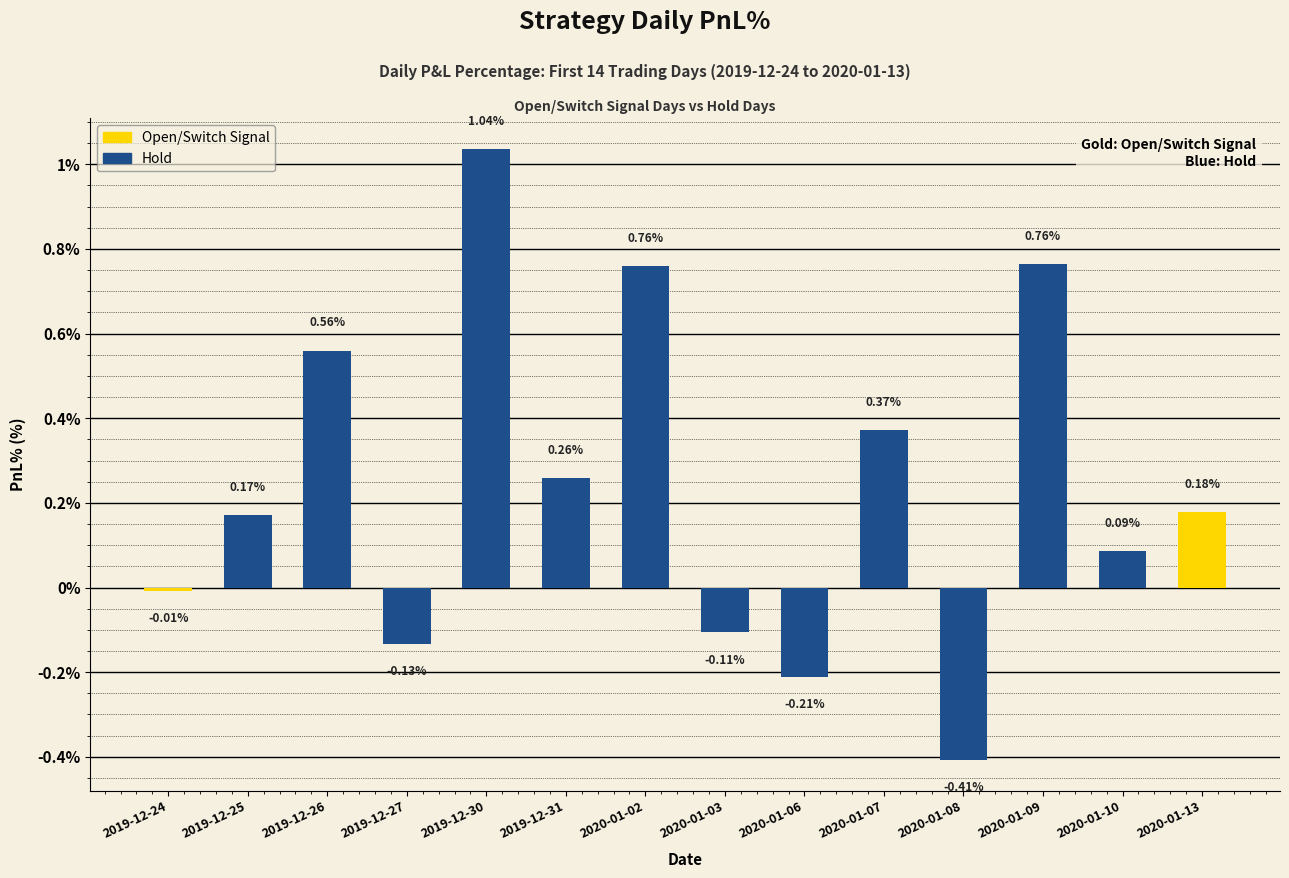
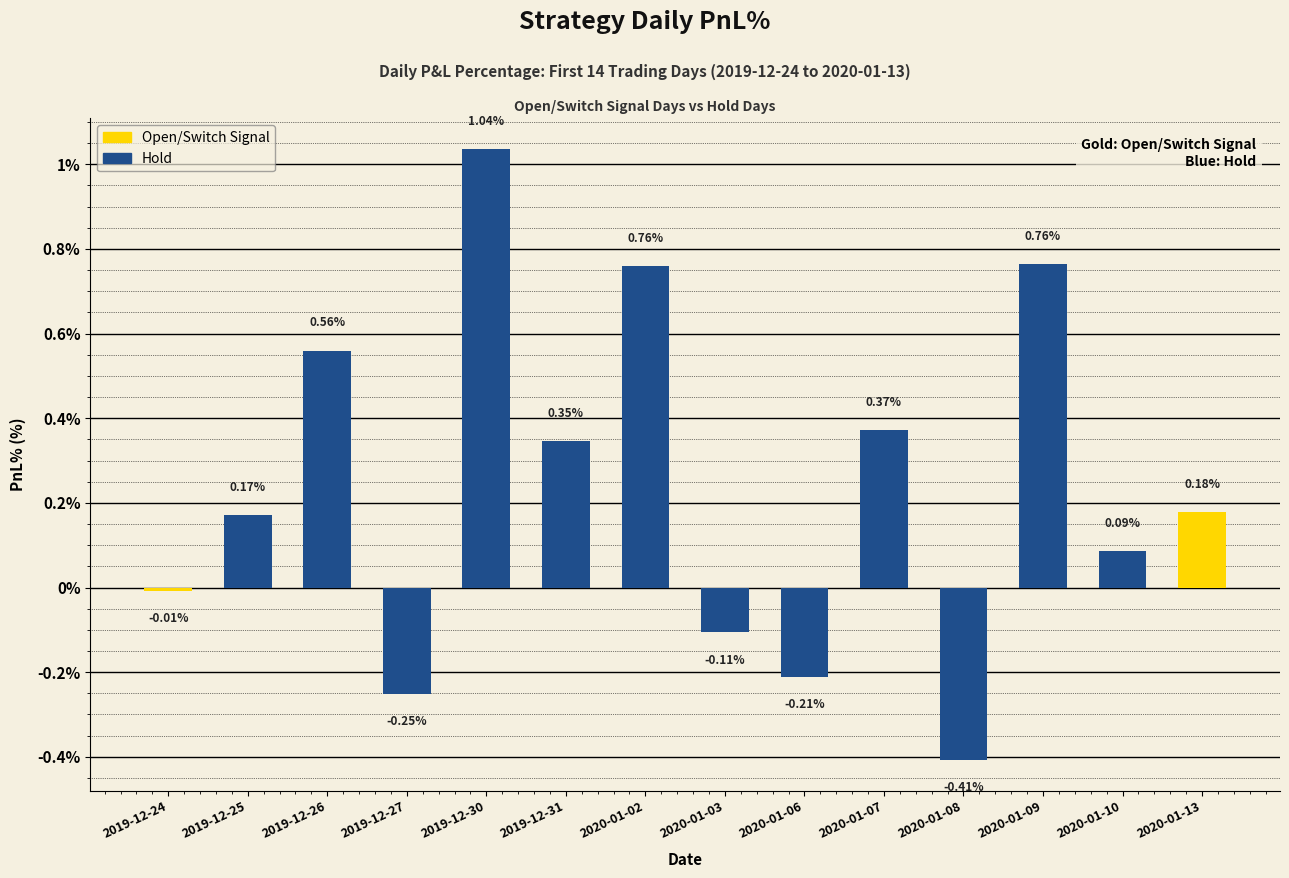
  {
    "2019-12-24": "-0.01%",
    "2019-12-25": "0.17%",
    "2019-12-26": "0.56%",
-   "2019-12-27": "-0.13%",
+   "2019-12-27": "-0.25%",
    "2019-12-30": "1.04%",
-   "2019-12-31": "0.26%",
+   "2019-12-31": "0.35%",
    "2020-01-02": "0.76%",
    "2020-01-03": "-0.11%",
    "2020-01-06": "-0.21%",
    "2020-01-07": "0.37%",
    "2020-01-08": "-0.41%",
    "2020-01-09": "0.76%",
    "2020-01-10": "0.09%",
    "2020-01-13": "0.18%"
  }
